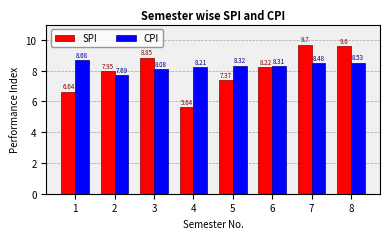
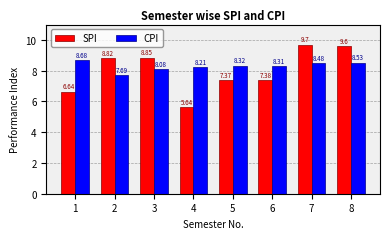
  {
    "SPI": {
      "1": 6.64,
-     "2": 7.95,
+     "2": 8.82,
      "3": 8.85,
      "4": 5.64,
      "5": 7.37,
-     "6": 8.22,
+     "6": 7.38,
      "7": 9.7,
      "8": 9.6
    },
    "CPI": {
      "1": 8.68,
      "2": 7.69,
      "3": 8.08,
      "4": 8.21,
      "5": 8.32,
      "6": 8.31,
      "7": 8.48,
      "8": 8.53
    }
  }
